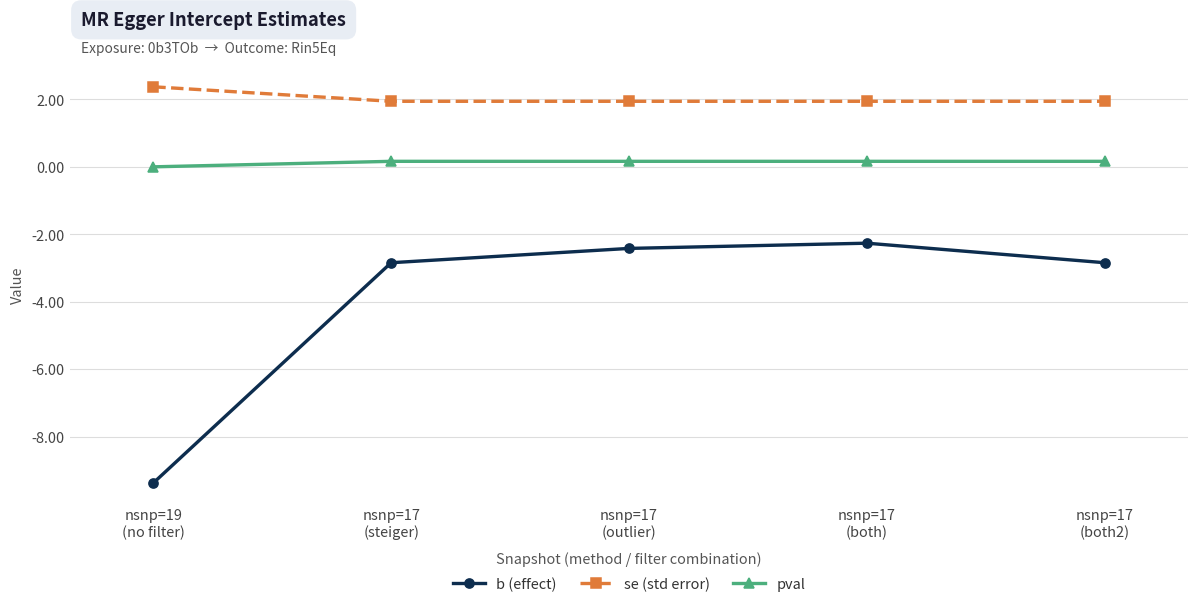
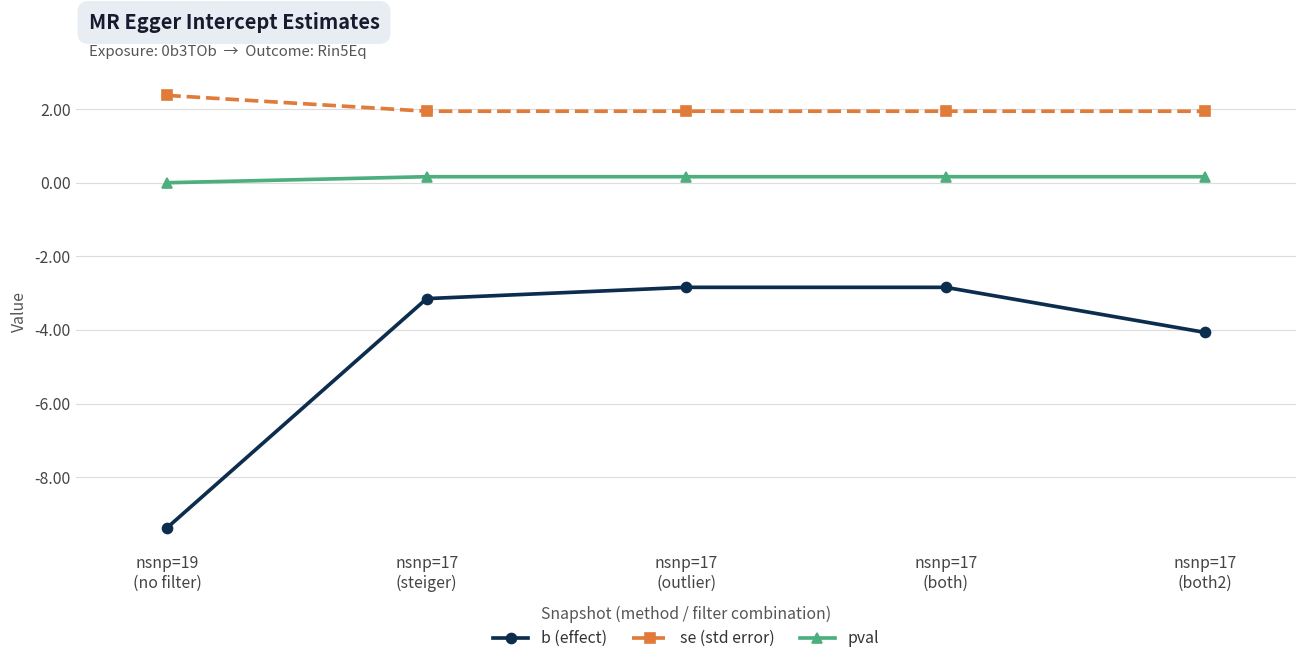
  {
    "b (effect)": {
      "nsnp=19 (no filter)": -9.4,
-     "nsnp=17 (steiger)": -2.8,
-     "nsnp=17 (outlier)": -2.4,
-     "nsnp=17 (both)": -2.3,
-     "nsnp=17 (both2)": -2.8
+     "nsnp=17 (steiger)": -3.1,
+     "nsnp=17 (outlier)": -2.8,
+     "nsnp=17 (both)": -2.8,
+     "nsnp=17 (both2)": -4.1
    },
    "se (std error)": {
      "nsnp=19 (no filter)": 2.4,
      "nsnp=17 (steiger)": 1.9,
      "nsnp=17 (outlier)": 1.9,
      "nsnp=17 (both)": 1.9,
      "nsnp=17 (both2)": 1.9
    },
    "pval": {
      "nsnp=19 (no filter)": 0.0,
      "nsnp=17 (steiger)": 0.2,
      "nsnp=17 (outlier)": 0.2,
      "nsnp=17 (both)": 0.2,
      "nsnp=17 (both2)": 0.2
    }
  }
